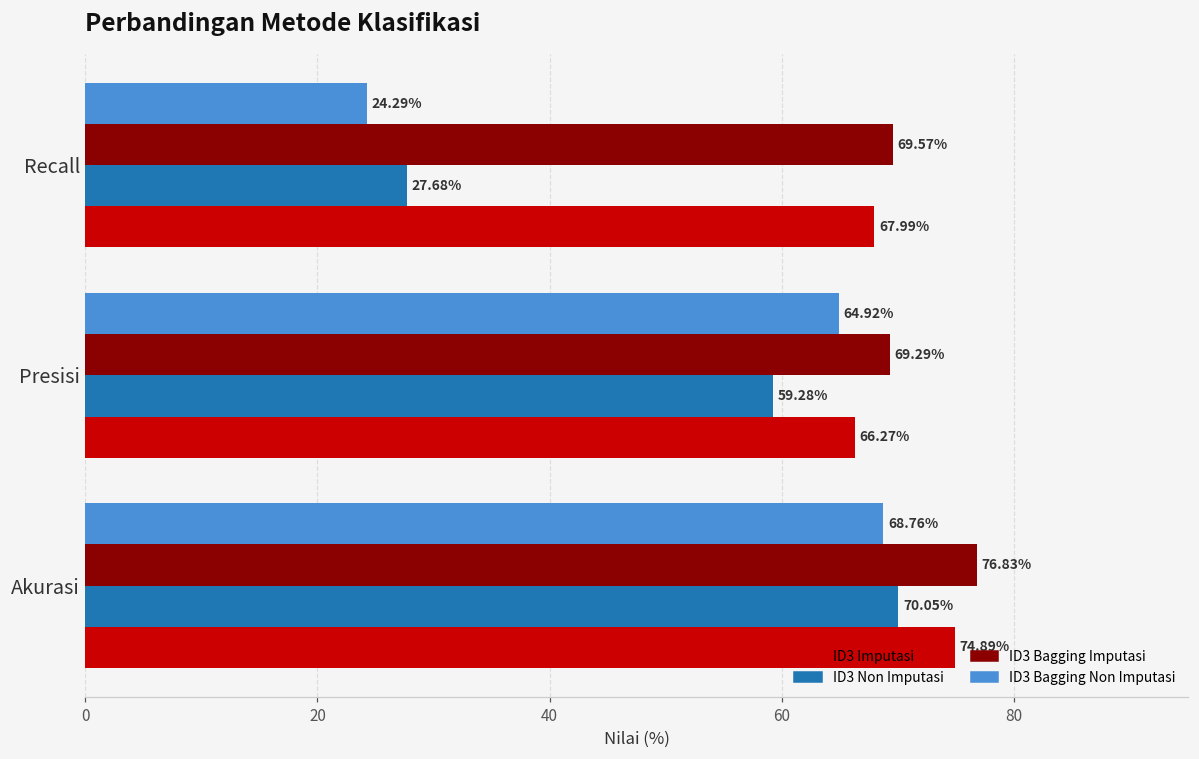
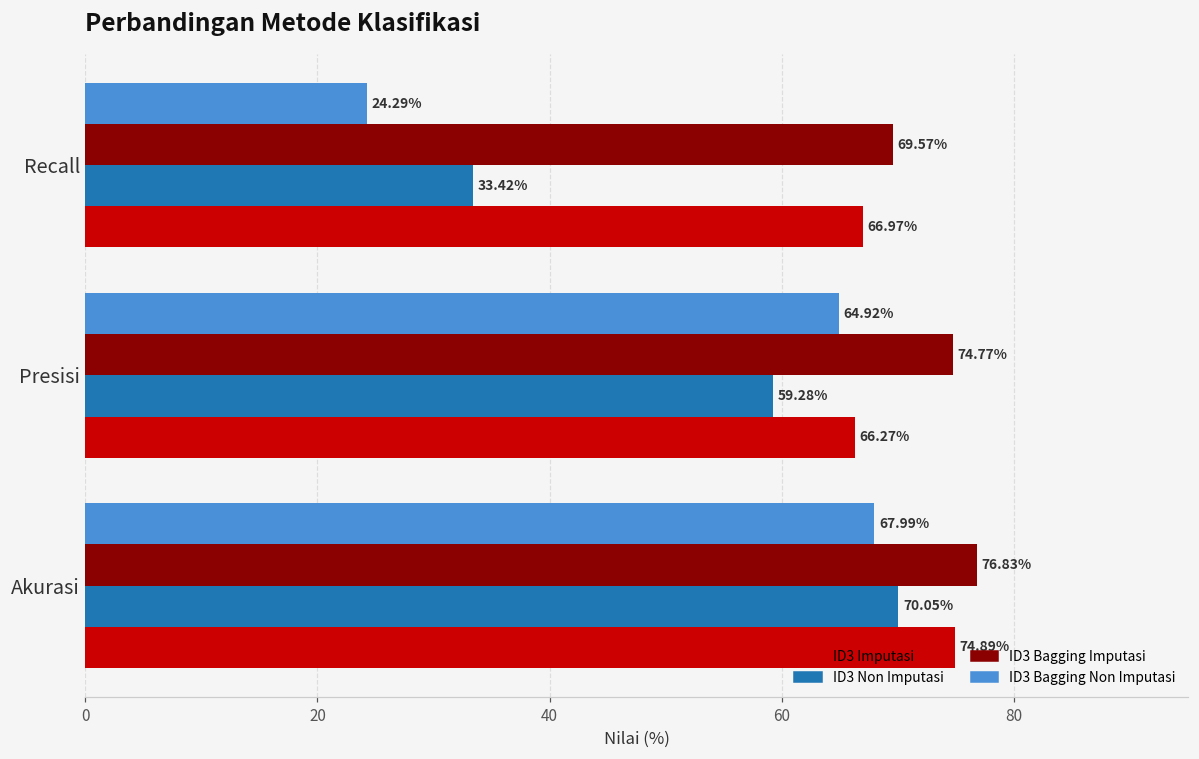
  {
    "ID3 Imputasi": {
-     "Recall": "67.99%",
+     "Recall": "66.97%",
      "Presisi": "66.27%",
      "Akurasi": "74.89%"
    },
    "ID3 Non Imputasi": {
-     "Recall": "27.68%",
+     "Recall": "33.42%",
      "Presisi": "59.28%",
      "Akurasi": "70.05%"
    },
    "ID3 Bagging Imputasi": {
      "Recall": "69.57%",
-     "Presisi": "69.29%",
+     "Presisi": "74.77%",
      "Akurasi": "76.83%"
    },
    "ID3 Bagging Non Imputasi": {
      "Recall": "24.29%",
      "Presisi": "64.92%",
-     "Akurasi": "68.76%"
+     "Akurasi": "67.99%"
    }
  }
